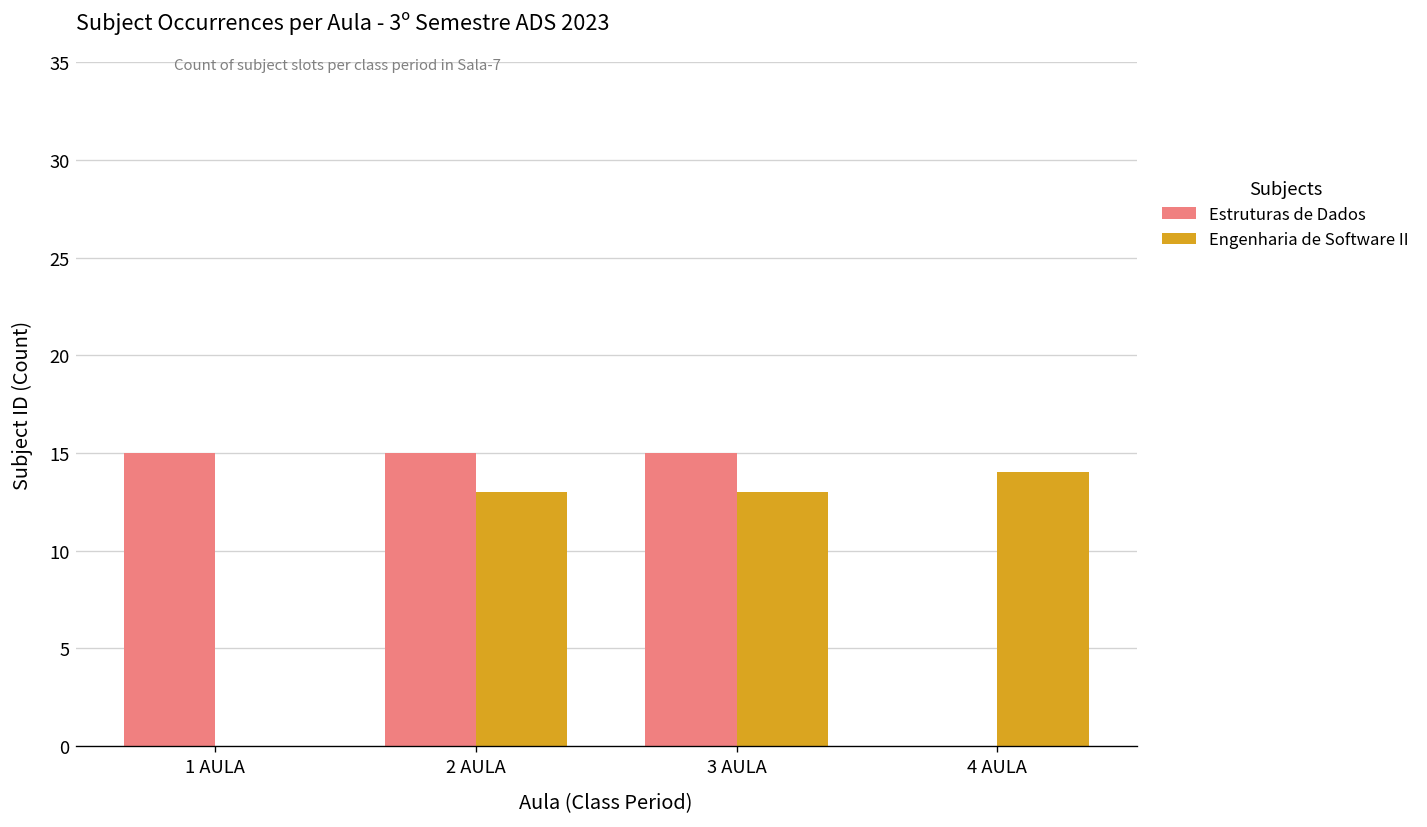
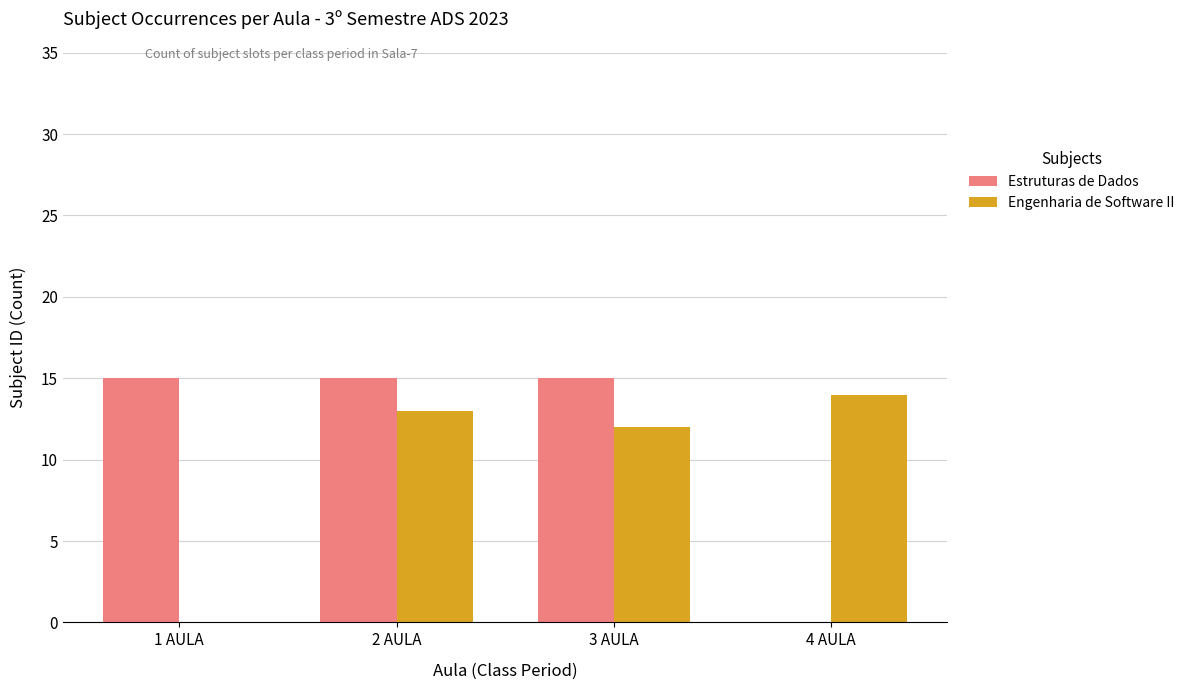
  {
    "Estruturas de Dados": {
      "1 AULA": 15,
      "2 AULA": 15,
      "3 AULA": 15,
      "4 AULA": 0
    },
    "Engenharia de Software II": {
      "1 AULA": 0,
      "2 AULA": 13,
-     "3 AULA": 13,
+     "3 AULA": 12,
      "4 AULA": 14
    }
  }
